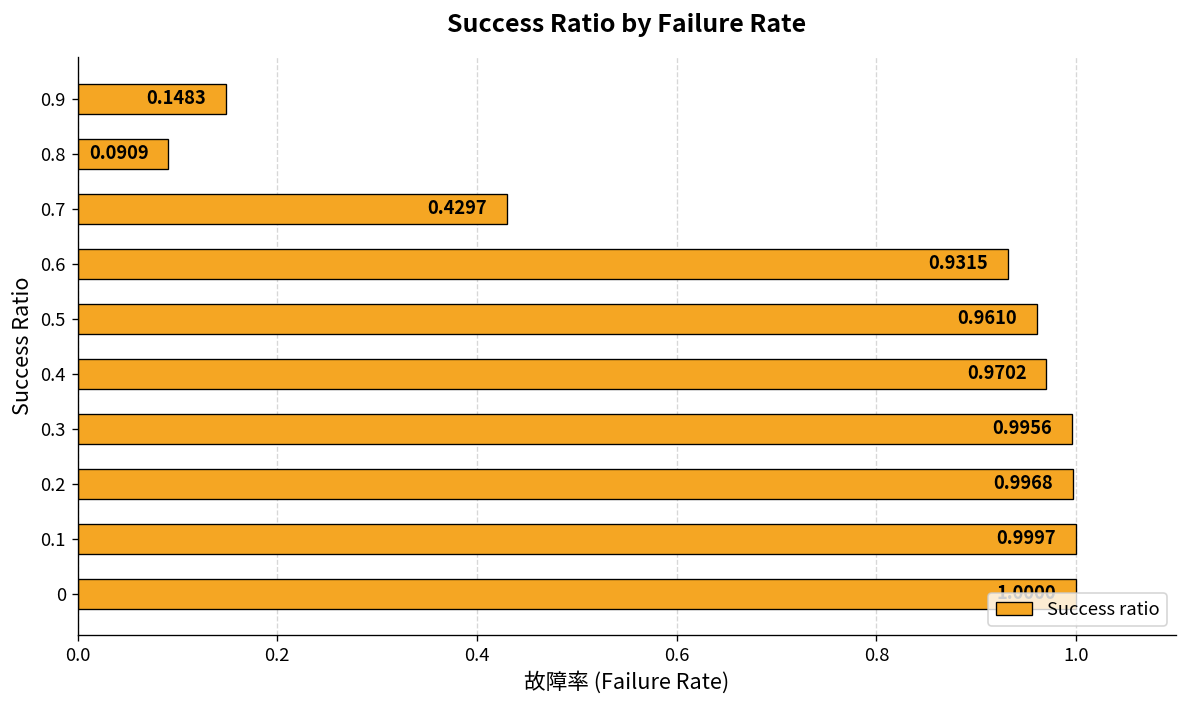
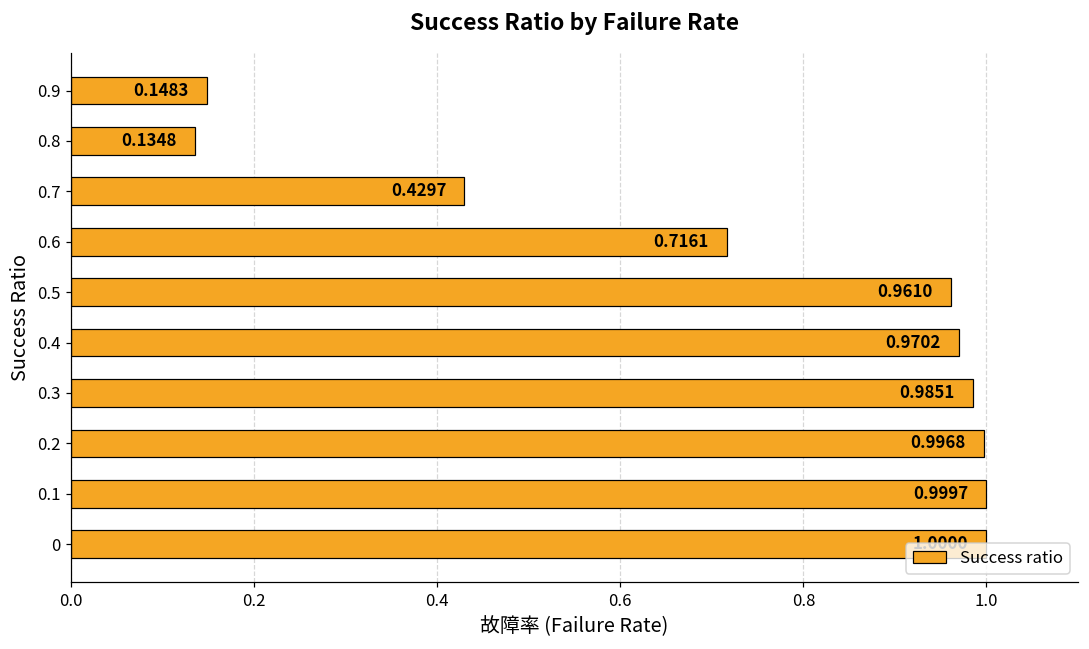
  {
    "0.9": 0.1483,
-   "0.8": 0.0909,
+   "0.8": 0.1348,
    "0.7": 0.4297,
-   "0.6": 0.9315,
+   "0.6": 0.7161,
    "0.5": 0.9610,
    "0.4": 0.9702,
-   "0.3": 0.9956,
+   "0.3": 0.9851,
    "0.2": 0.9968,
    "0.1": 0.9997
  }
